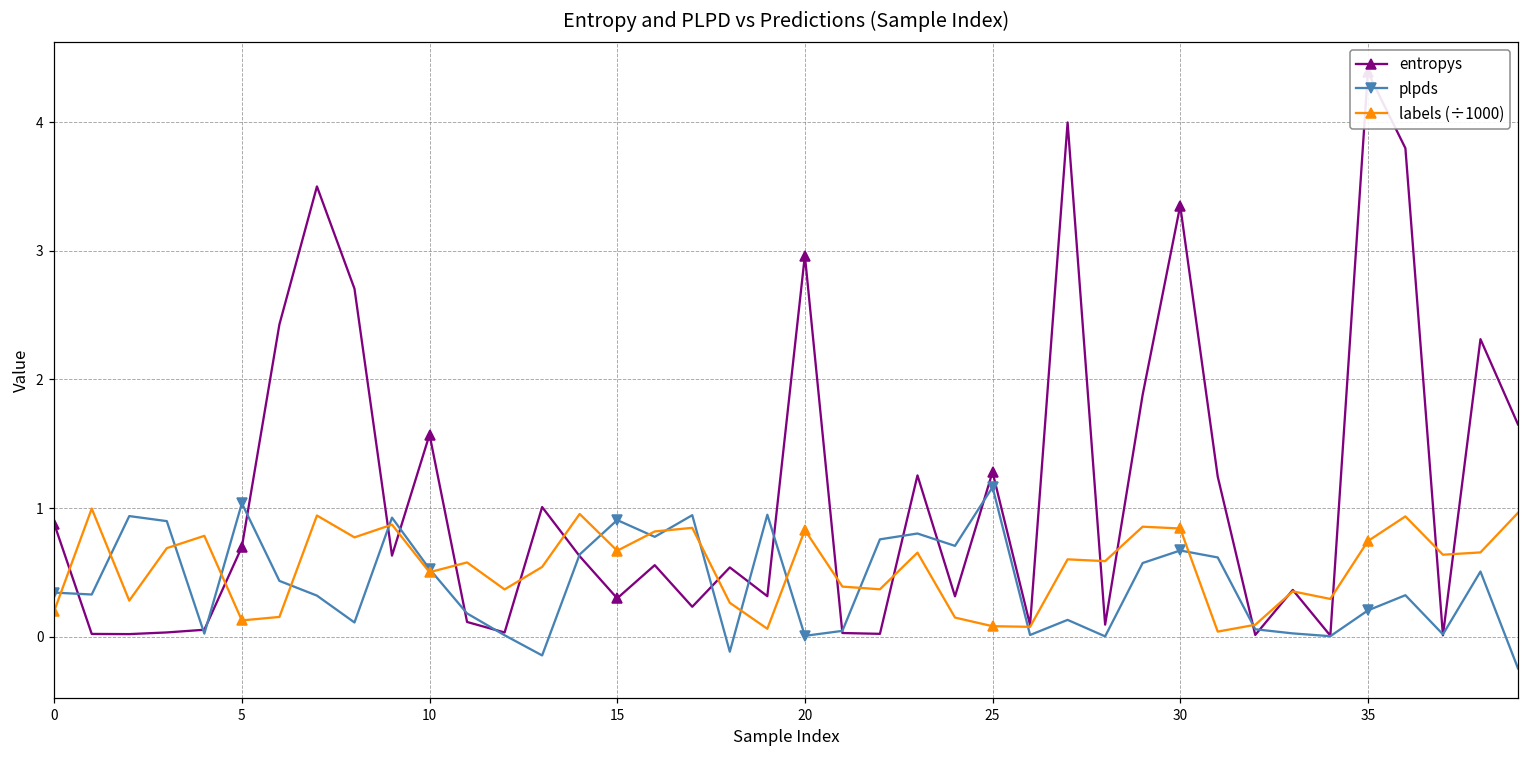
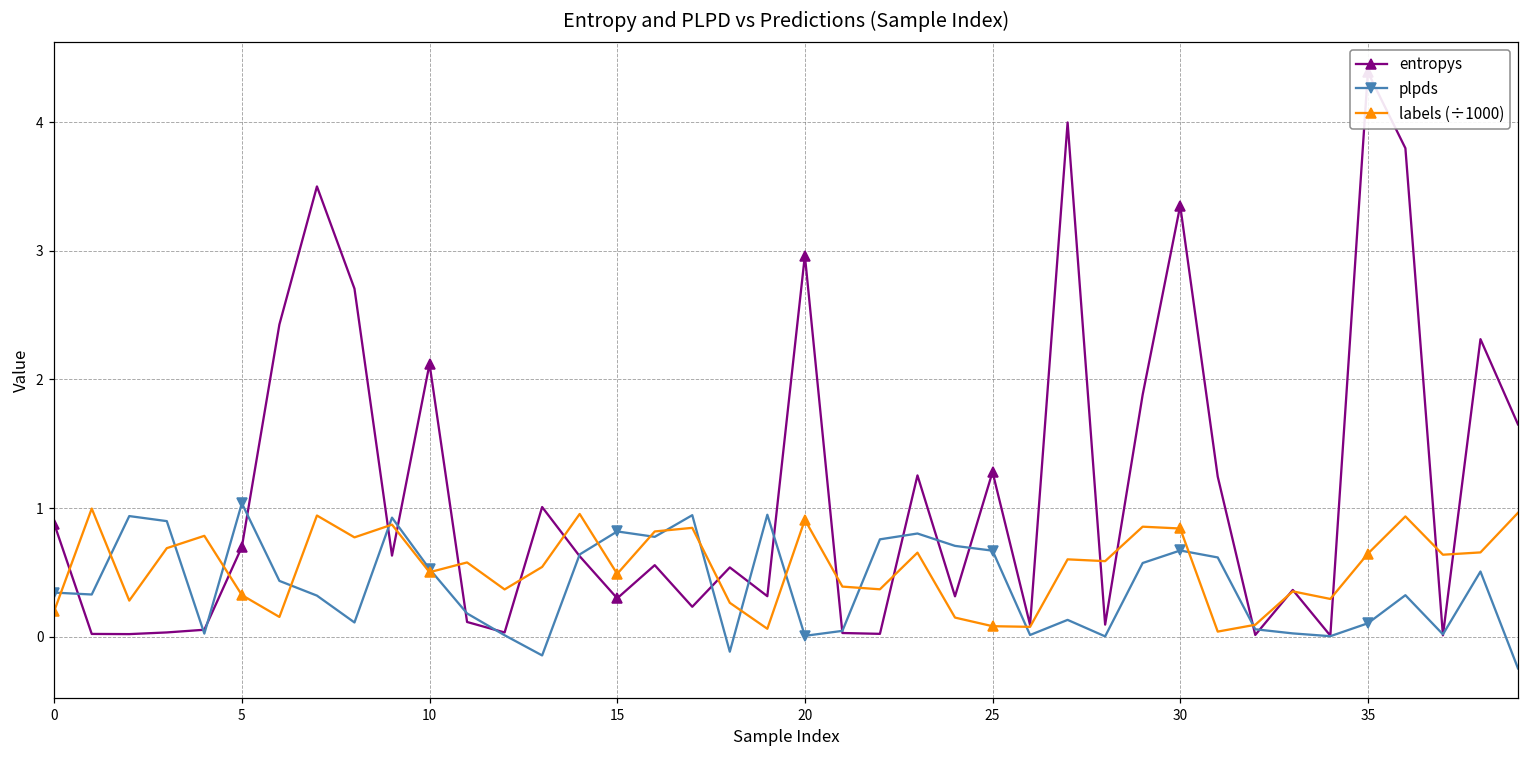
  {
    "entropys": {
      "0": 0.88,
      "5": 0.70,
-     "10": 1.57,
+     "10": 2.12,
      "15": 0.30,
      "20": 2.96,
      "25": 1.28,
      "30": 3.35
    },
    "plpds": {
      "0": 0.34,
      "5": 1.04,
      "10": 0.53,
-     "15": 0.91,
+     "15": 0.82,
      "20": 0.01,
-     "25": 1.16,
+     "25": 0.67,
      "30": 0.67,
-     "35": 0.20
+     "35": 0.10
    },
    "labels (÷1000)": {
      "0": 0.20,
-     "5": 0.13,
+     "5": 0.32,
      "10": 0.50,
-     "15": 0.67,
-     "20": 0.83,
+     "15": 0.49,
+     "20": 0.91,
      "25": 0.08,
      "30": 0.84,
-     "35": 0.74
+     "35": 0.65
    }
  }
